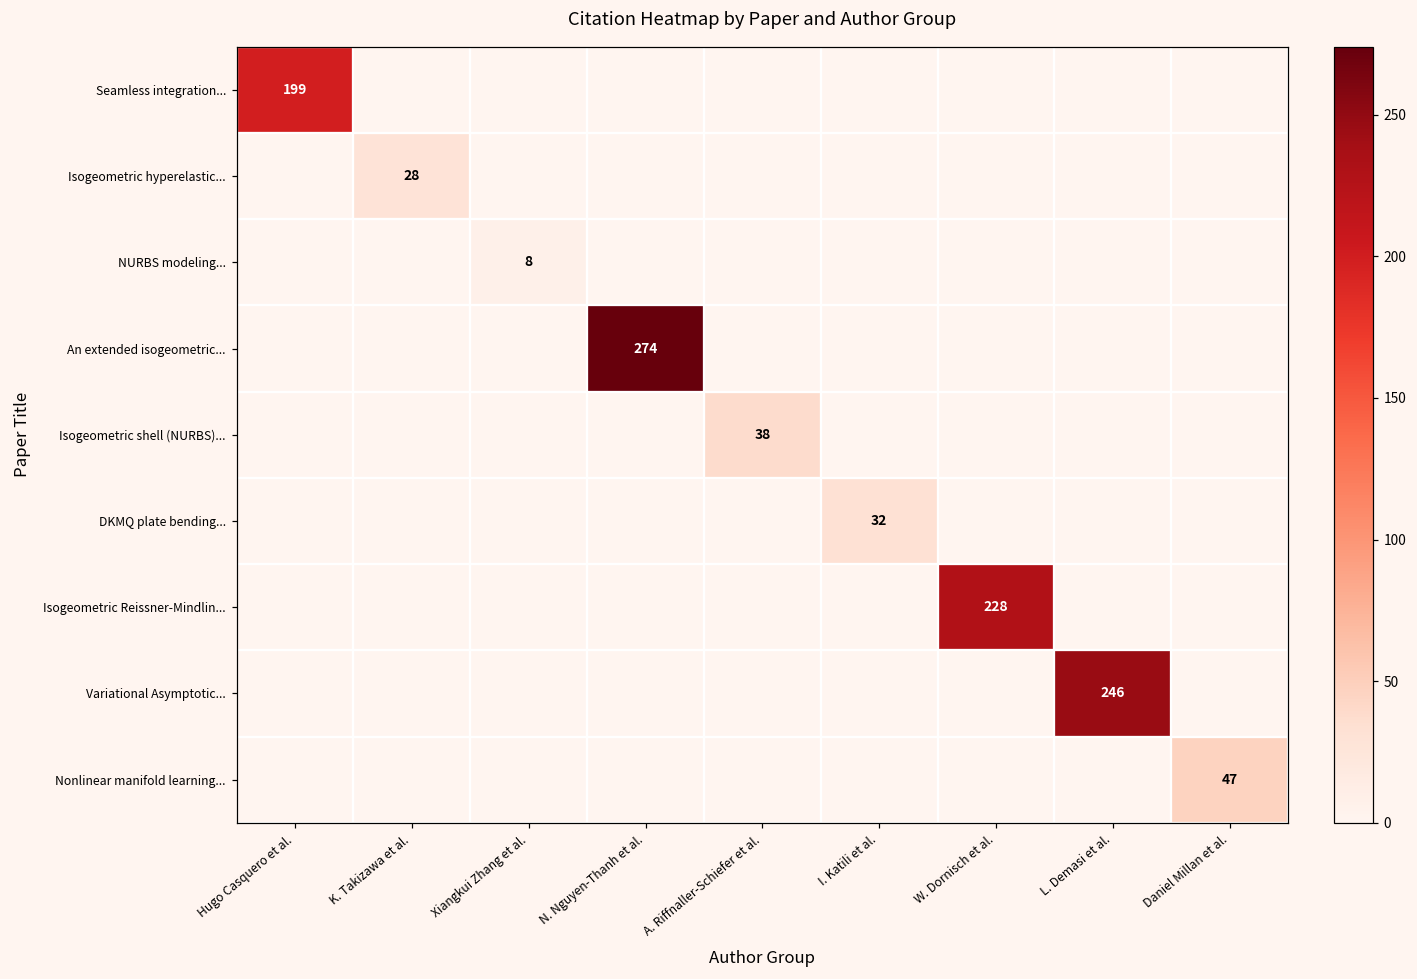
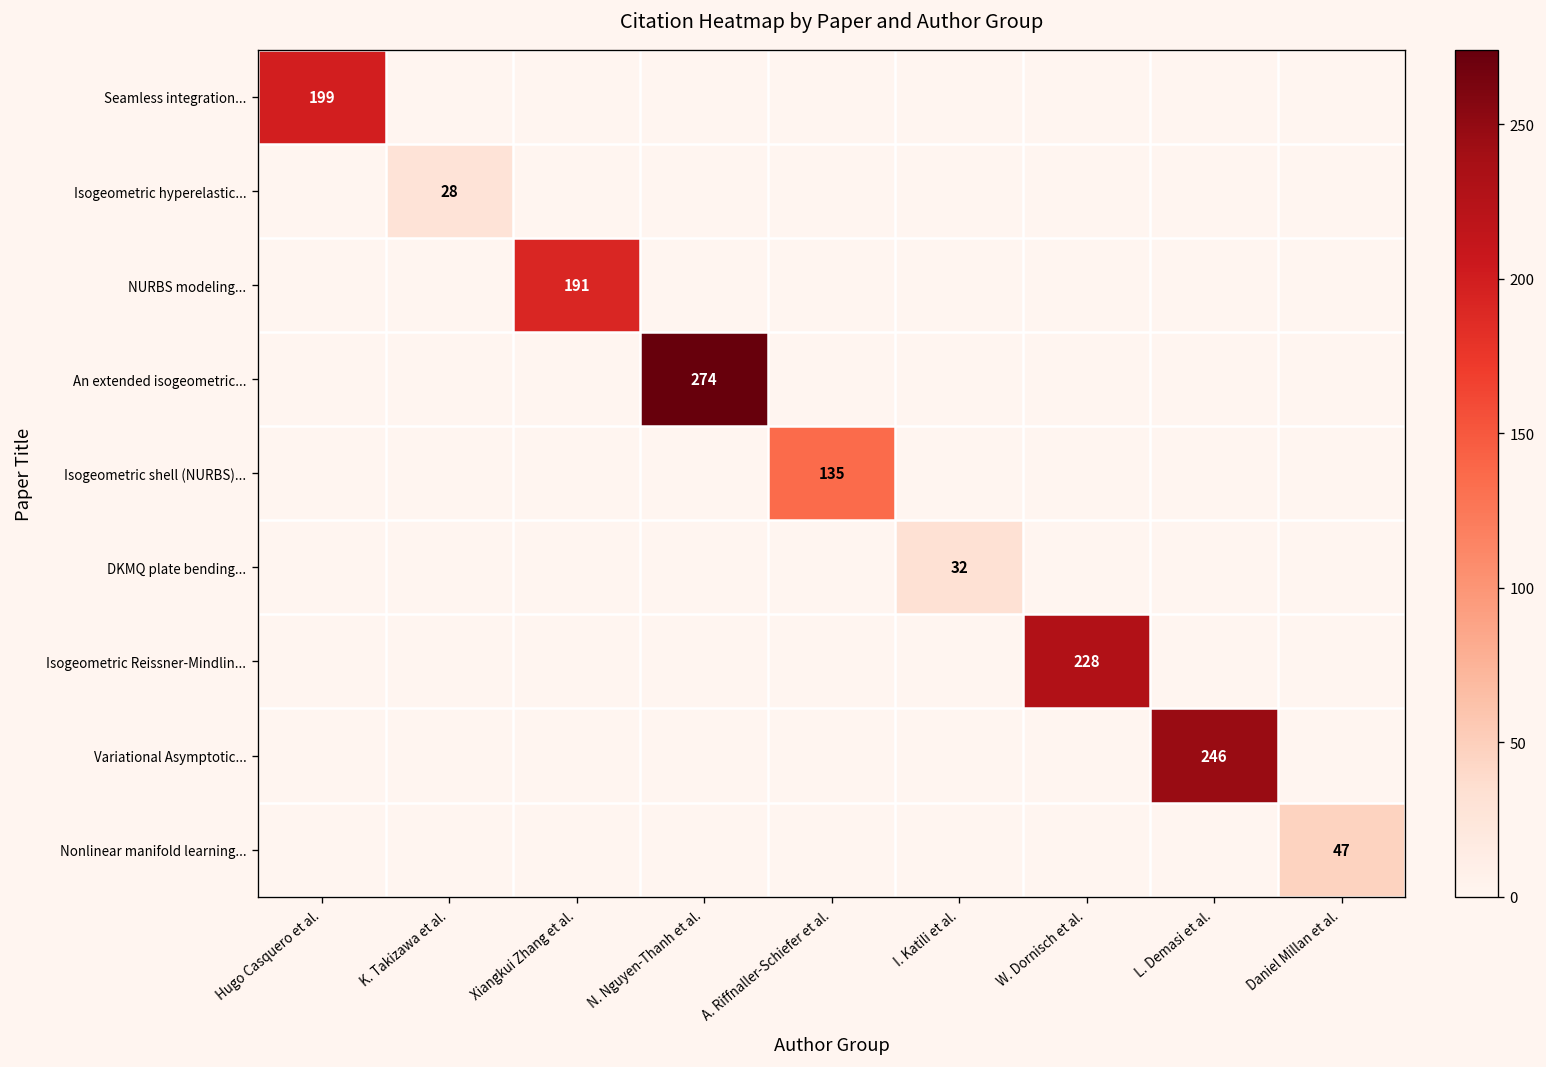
  {
    "Seamless integration...": {
      "Hugo Casquero et al.": 199
    },
    "Isogeometric hyperelastic...": {
      "K. Takizawa et al.": 28
    },
    "NURBS modeling...": {
-     "Xiangkui Zhang et al.": 8
+     "Xiangkui Zhang et al.": 191
    },
    "An extended isogeometric...": {
      "N. Nguyen-Thanh et al.": 274
    },
    "Isogeometric shell (NURBS)...": {
-     "A. Riffnaller-Schiefer et al.": 38
+     "A. Riffnaller-Schiefer et al.": 135
    },
    "DKMQ plate bending...": {
      "I. Katili et al.": 32
    },
    "Isogeometric Reissner-Mindlin...": {
      "W. Dornisch et al.": 228
    },
    "Variational Asymptotic...": {
      "L. Demasi et al.": 246
    },
    "Nonlinear manifold learning...": {
      "Daniel Millan et al.": 47
    }
  }
